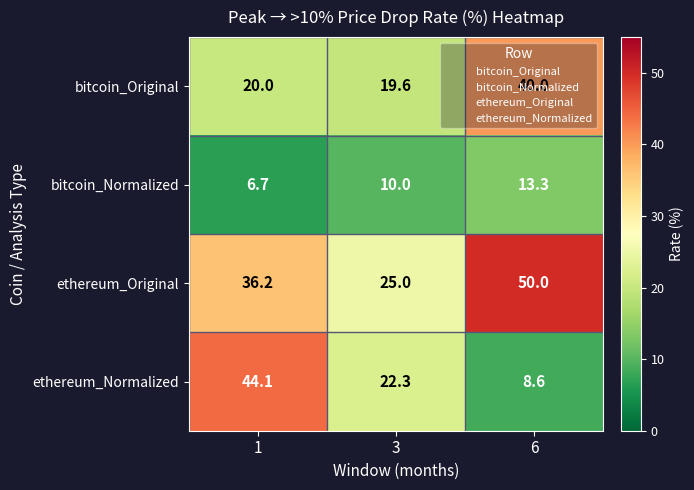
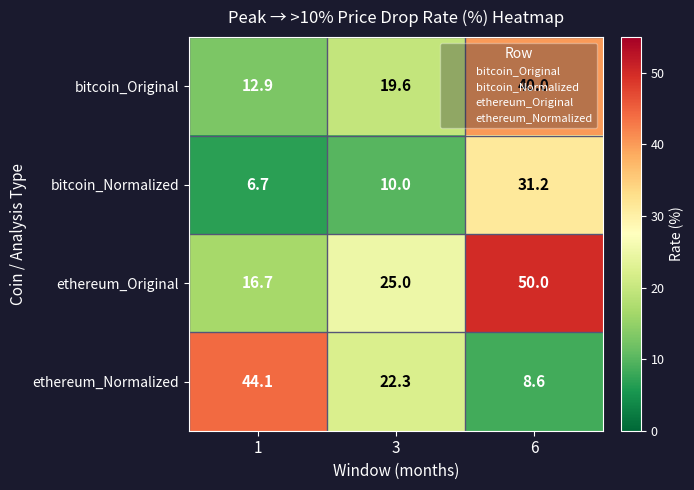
  {
    "bitcoin_Original": {
-     "1": 20.0,
+     "1": 12.9,
      "3": 19.6
    },
    "bitcoin_Normalized": {
      "1": 6.7,
      "3": 10.0,
-     "6": 13.3
+     "6": 31.2
    },
    "ethereum_Original": {
-     "1": 36.2,
+     "1": 16.7,
      "3": 25.0,
      "6": 50.0
    },
    "ethereum_Normalized": {
      "1": 44.1,
      "3": 22.3,
      "6": 8.6
    }
  }
